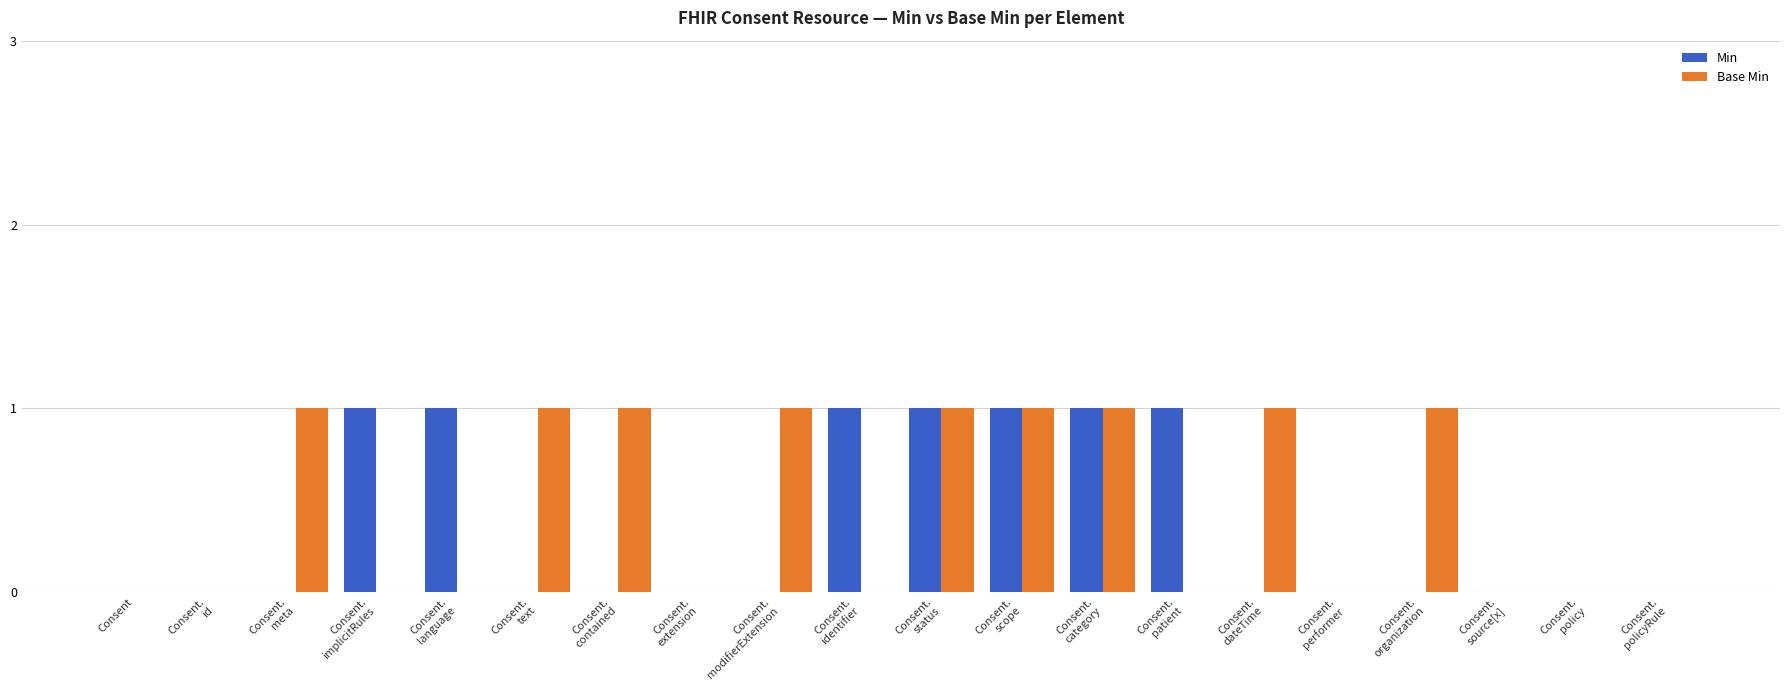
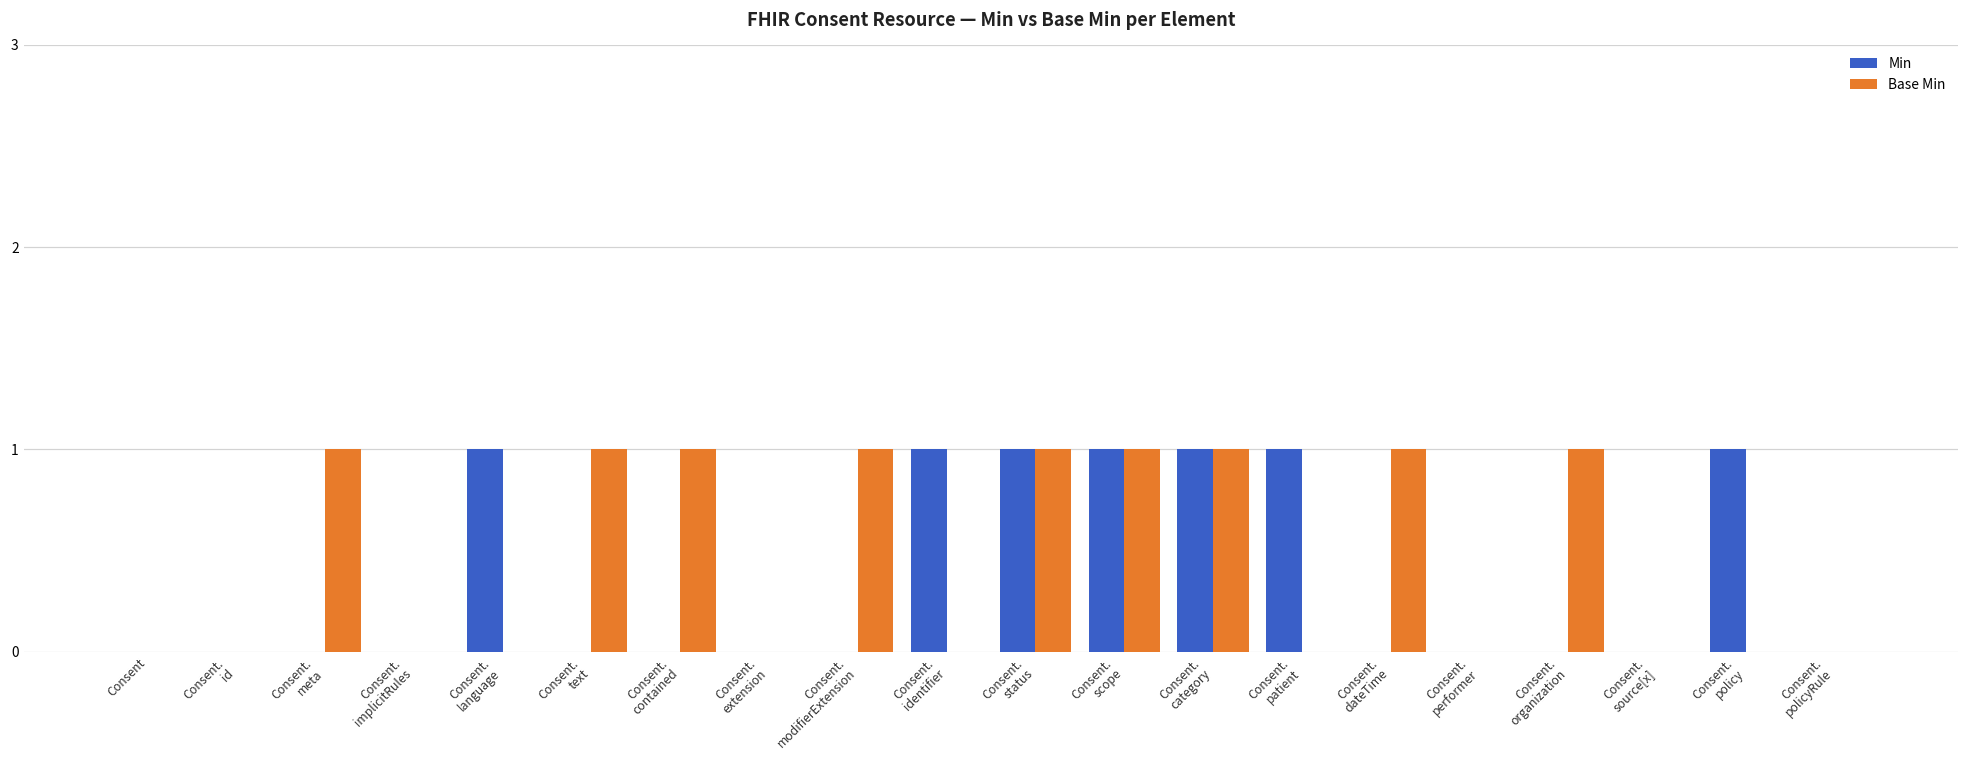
  {
    "Min": {
      "Consent": 0,
      "Consent. id": 0,
      "Consent. meta": 0,
-     "Consent. implicitRules": 1,
+     "Consent. implicitRules": 0,
      "Consent. language": 1,
      "Consent. text": 0,
      "Consent. contained": 0,
      "Consent. extension": 0,
      "Consent. modifierExtension": 0,
      "Consent. identifier": 1,
      "Consent. status": 1,
      "Consent. scope": 1,
      "Consent. category": 1,
      "Consent. patient": 1,
      "Consent. dateTime": 0,
      "Consent. performer": 0,
      "Consent. organization": 0,
      "Consent. source[x]": 0,
-     "Consent. policy": 0,
+     "Consent. policy": 1,
      "Consent. policyRule": 0
    },
    "Base Min": {
      "Consent": 0,
      "Consent. id": 0,
      "Consent. meta": 1,
      "Consent. implicitRules": 0,
      "Consent. language": 0,
      "Consent. text": 1,
      "Consent. contained": 1,
      "Consent. extension": 0,
      "Consent. modifierExtension": 1,
      "Consent. identifier": 0,
      "Consent. status": 1,
      "Consent. scope": 1,
      "Consent. category": 1,
      "Consent. patient": 0,
      "Consent. dateTime": 1,
      "Consent. performer": 0,
      "Consent. organization": 1,
      "Consent. source[x]": 0,
      "Consent. policy": 0,
      "Consent. policyRule": 0
    }
  }
